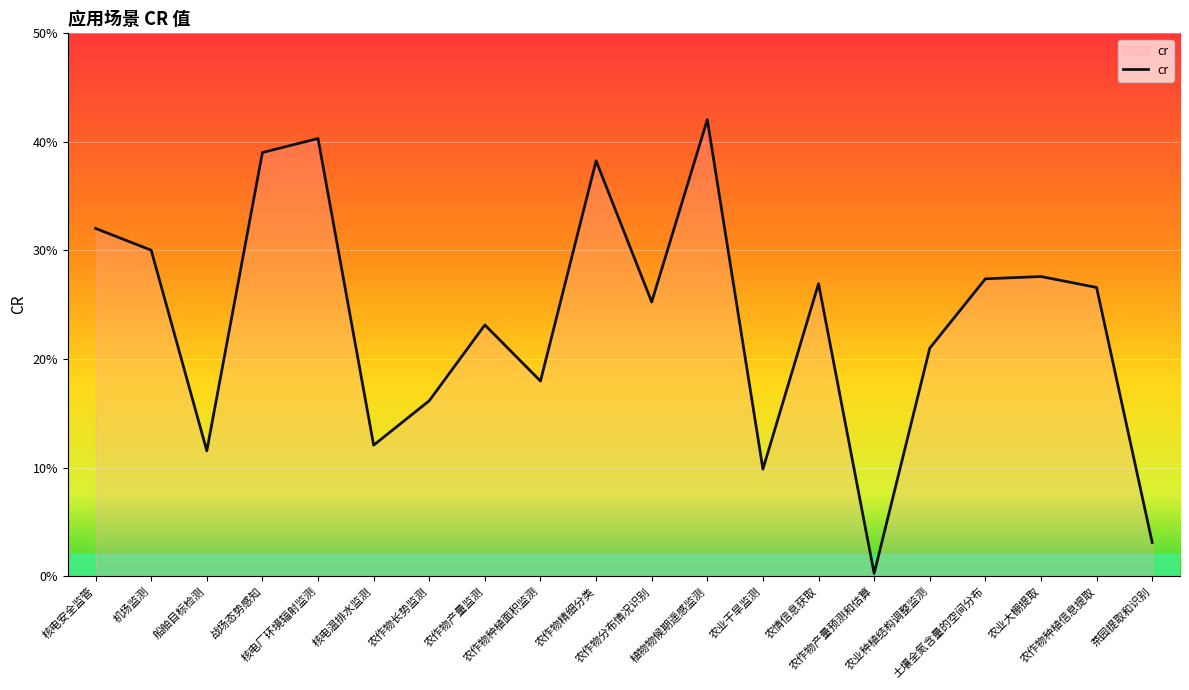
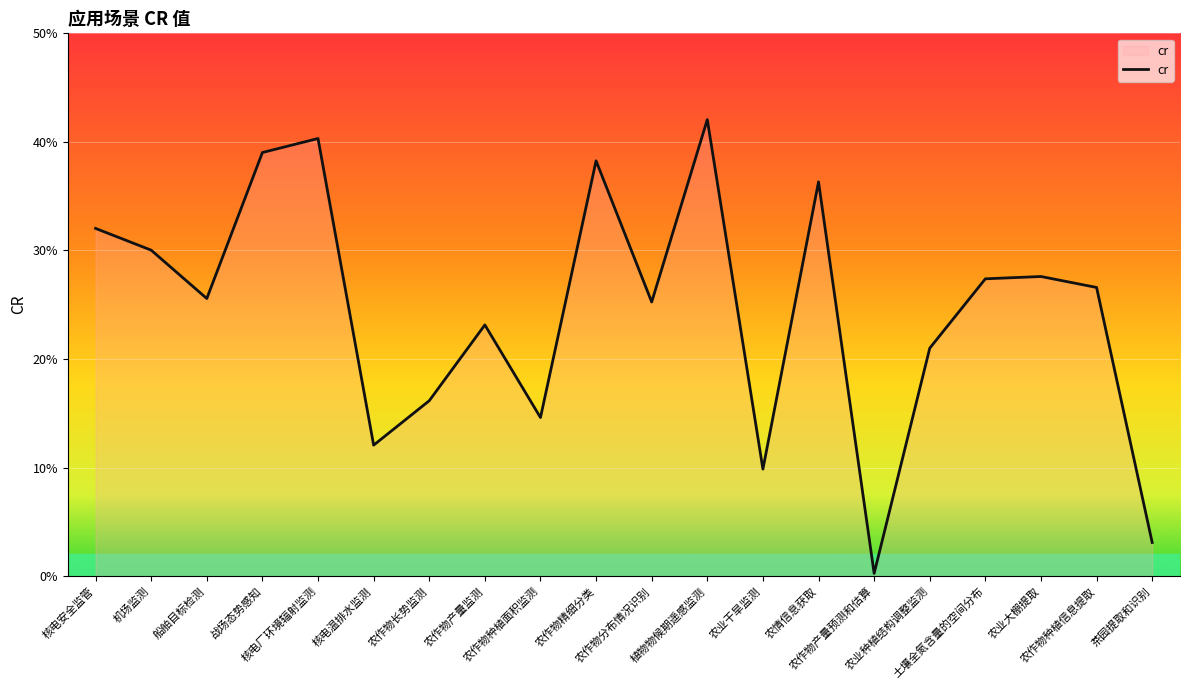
  {
    "核电安全监管": "32.0%",
    "机场监测": "30.0%",
-   "船舶目标检测": "11.5%",
+   "船舶目标检测": "25.6%",
    "战场态势感知": "39.0%",
    "核电厂环境辐射监测": "40.3%",
    "核电温排水监测": "12.1%",
    "农作物长势监测": "16.2%",
    "农作物产量监测": "23.1%",
-   "农作物种植面积监测": "18.0%",
+   "农作物种植面积监测": "14.6%",
    "农作物精细分类": "38.3%",
    "农作物分布情况识别": "25.3%",
    "植物物候期遥感监测": "42.1%",
    "农业干旱监测": "9.9%",
-   "农情信息获取": "26.9%",
+   "农情信息获取": "36.3%",
    "农业种植结构调整监测": "21.0%",
    "土壤全氮含量的空间分布": "27.4%",
    "农业大棚提取": "27.6%",
    "农作物种植信息提取": "26.6%",
    "茶园提取和识别": "3.1%"
  }
